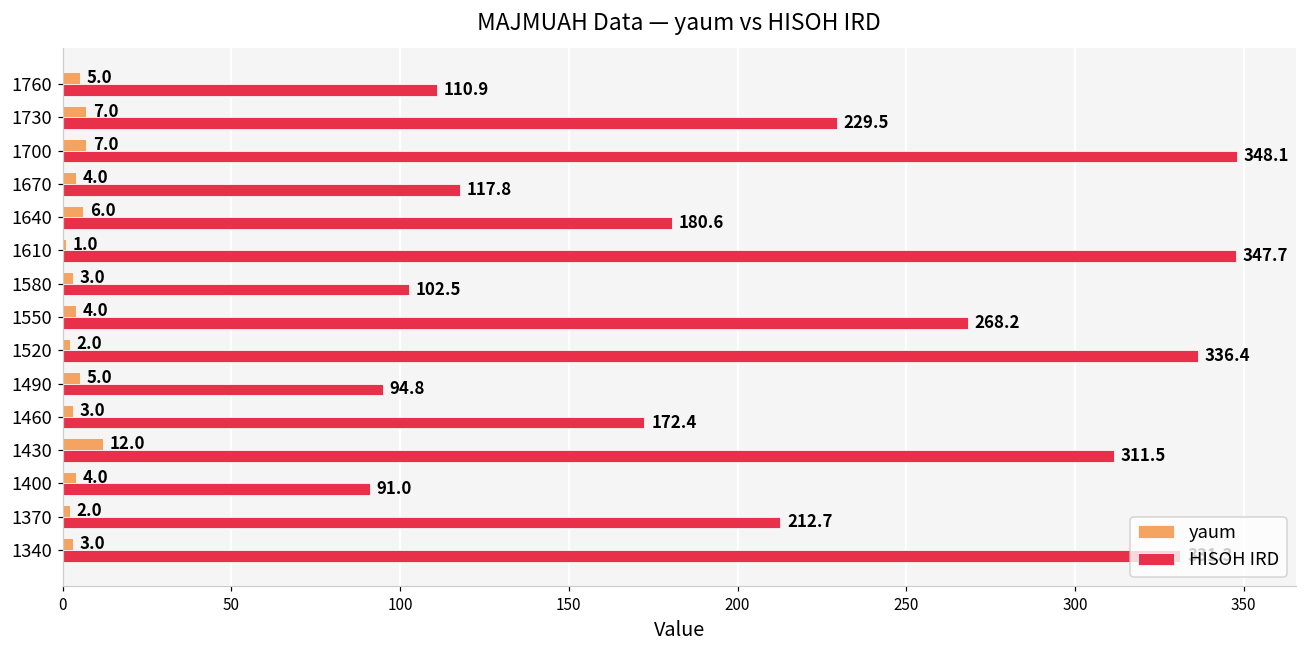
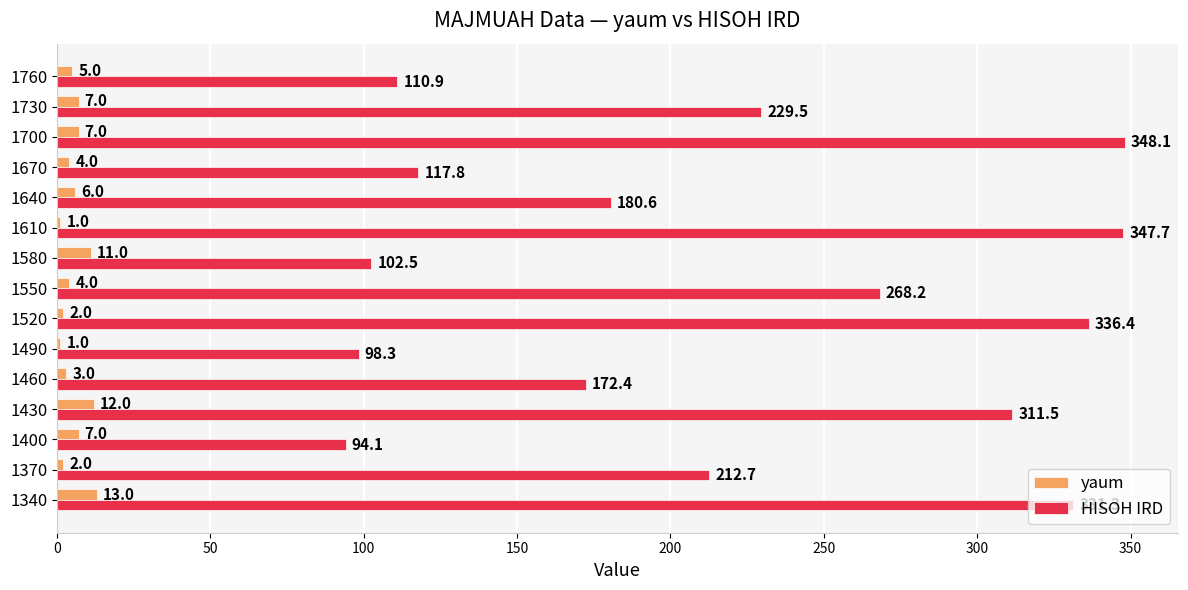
  {
    "yaum": {
      "1760": 5.0,
      "1730": 7.0,
      "1700": 7.0,
      "1670": 4.0,
      "1640": 6.0,
      "1610": 1.0,
-     "1580": 3.0,
+     "1580": 11.0,
      "1550": 4.0,
      "1520": 2.0,
-     "1490": 5.0,
+     "1490": 1.0,
      "1460": 3.0,
      "1430": 12.0,
-     "1400": 4.0,
+     "1400": 7.0,
      "1370": 2.0,
-     "1340": 3.0
+     "1340": 13.0
    },
    "HISOH IRD": {
      "1760": 110.9,
      "1730": 229.5,
      "1700": 348.1,
      "1670": 117.8,
      "1640": 180.6,
      "1610": 347.7,
      "1580": 102.5,
      "1550": 268.2,
      "1520": 336.4,
-     "1490": 94.8,
+     "1490": 98.3,
      "1460": 172.4,
      "1430": 311.5,
-     "1400": 91.0,
+     "1400": 94.1,
      "1370": 212.7
    }
  }
